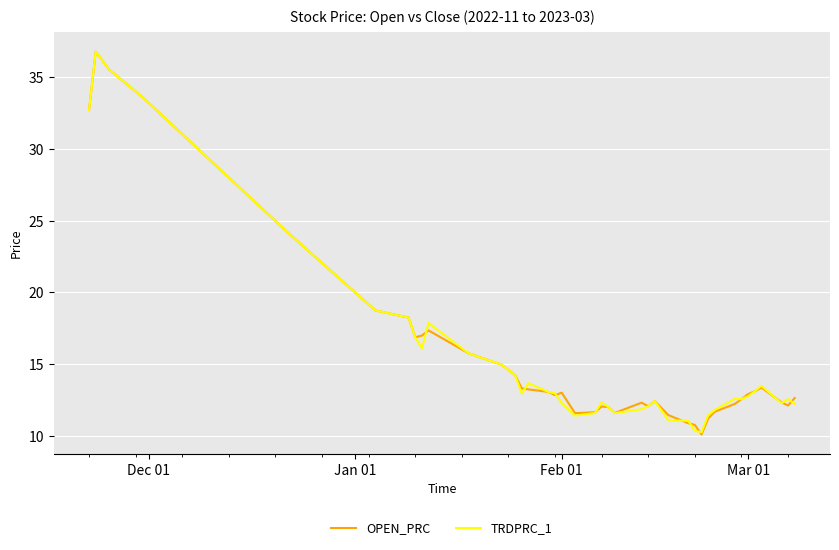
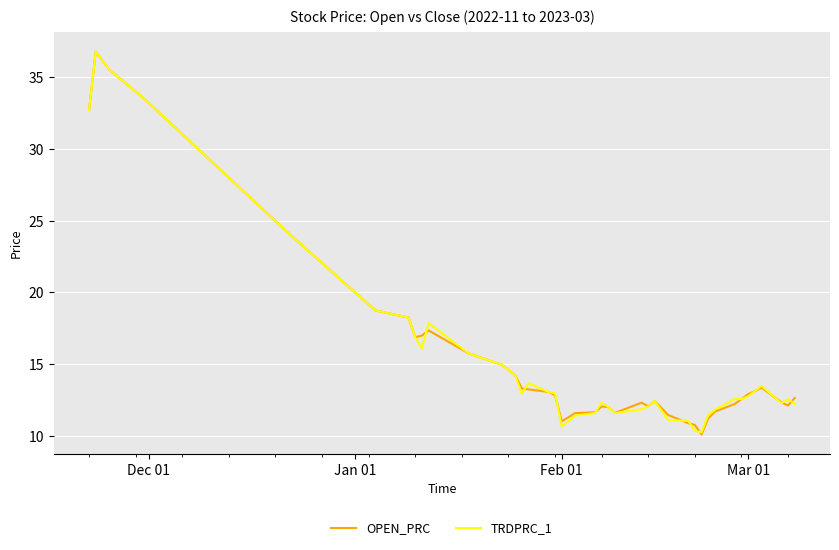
  {
    "OPEN_PRC": {
-     "Feb 01": 13
+     "Feb 01": 11
    },
    "TRDPRC_1": {
-     "Feb 01": 12.3
+     "Feb 01": 10.6
    }
  }
